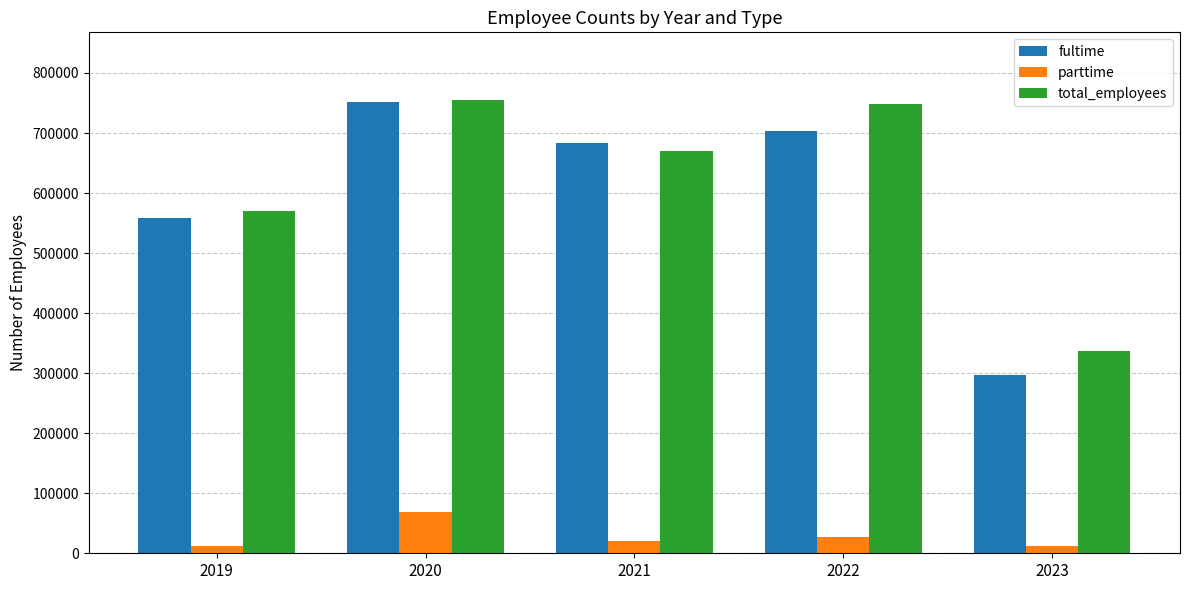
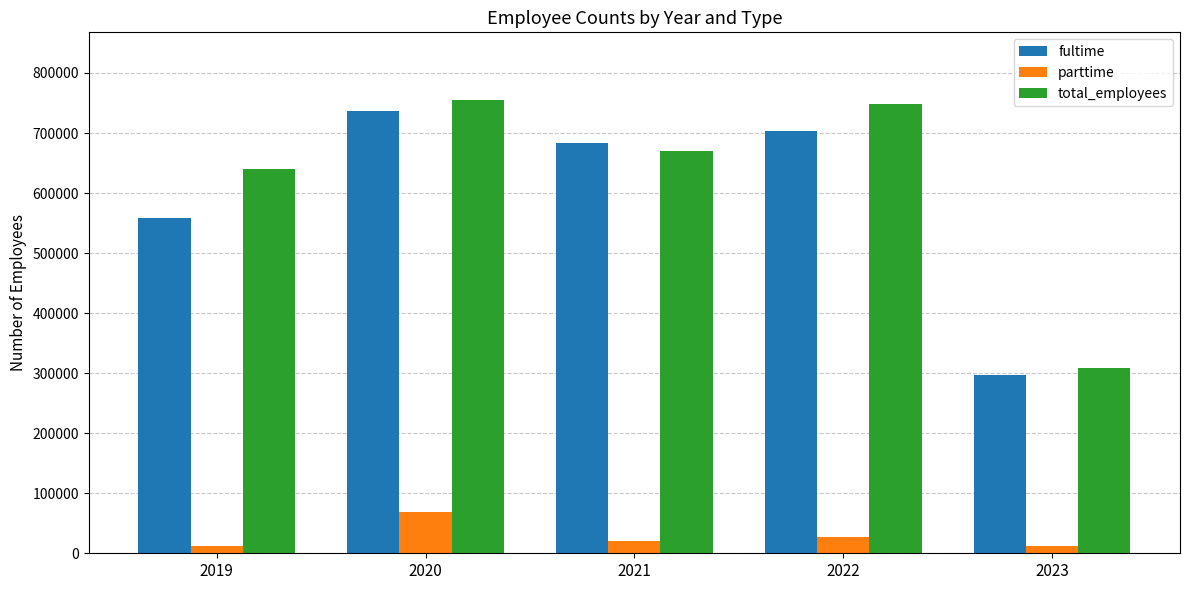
  {
    "fultime": {
      "2019": 560000,
-     "2020": 750000,
+     "2020": 740000,
      "2021": 680000,
      "2022": 700000,
      "2023": 300000
    },
    "parttime": {
      "2019": 10000,
      "2020": 70000,
      "2021": 20000,
      "2022": 30000,
      "2023": 10000
    },
    "total_employees": {
-     "2019": 570000,
+     "2019": 640000,
      "2020": 750000,
      "2021": 670000,
      "2022": 750000,
-     "2023": 340000
+     "2023": 310000
    }
  }
